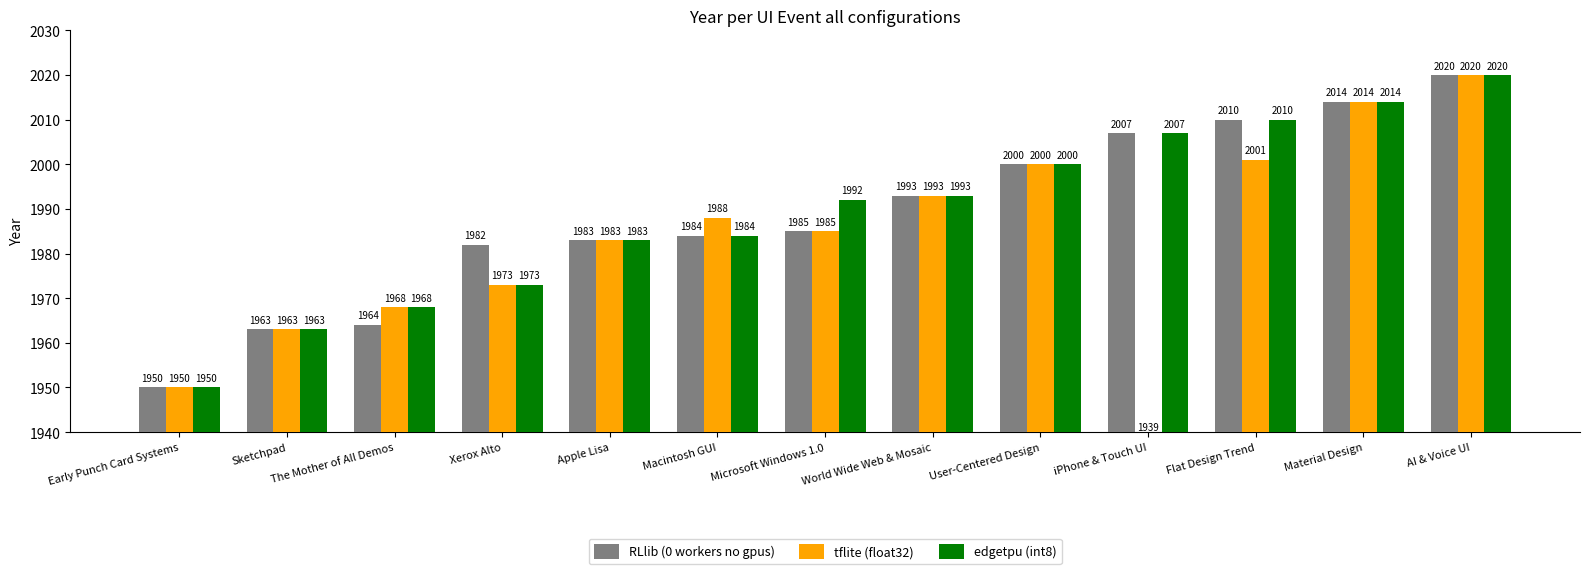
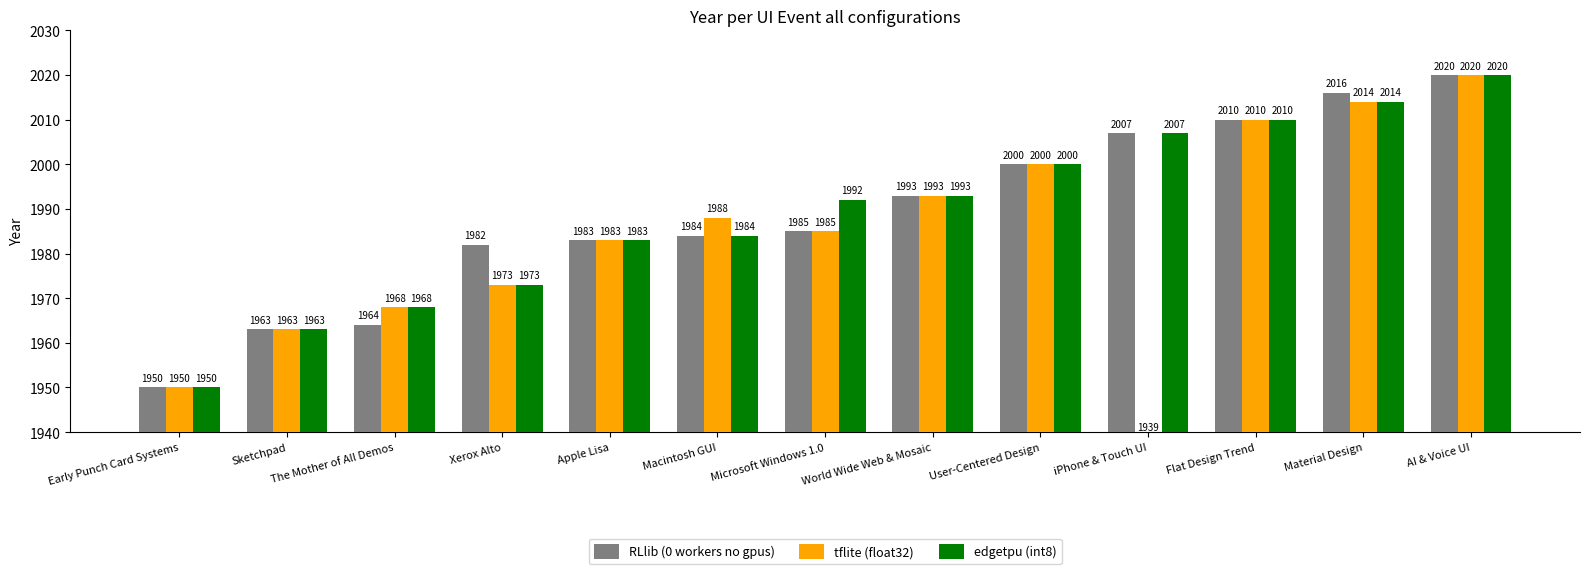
  {
    "RLlib (0 workers no gpus)": {
      "Early Punch Card Systems": 1950,
      "Sketchpad": 1963,
      "The Mother of All Demos": 1964,
      "Xerox Alto": 1982,
      "Apple Lisa": 1983,
      "Macintosh GUI": 1984,
      "Microsoft Windows 1.0": 1985,
      "World Wide Web & Mosaic": 1993,
      "User-Centered Design": 2000,
      "iPhone & Touch UI": 2007,
      "Flat Design Trend": 2010,
-     "Material Design": 2014,
+     "Material Design": 2016,
      "AI & Voice UI": 2020
    },
    "tflite (float32)": {
      "Early Punch Card Systems": 1950,
      "Sketchpad": 1963,
      "The Mother of All Demos": 1968,
      "Xerox Alto": 1973,
      "Apple Lisa": 1983,
      "Macintosh GUI": 1988,
      "Microsoft Windows 1.0": 1985,
      "World Wide Web & Mosaic": 1993,
      "User-Centered Design": 2000,
-     "Flat Design Trend": 2001,
+     "Flat Design Trend": 2010,
      "Material Design": 2014,
      "AI & Voice UI": 2020
    },
    "edgetpu (int8)": {
      "Early Punch Card Systems": 1950,
      "Sketchpad": 1963,
      "The Mother of All Demos": 1968,
      "Xerox Alto": 1973,
      "Apple Lisa": 1983,
      "Macintosh GUI": 1984,
      "Microsoft Windows 1.0": 1992,
      "World Wide Web & Mosaic": 1993,
      "User-Centered Design": 2000,
      "iPhone & Touch UI": 2007,
      "Flat Design Trend": 2010,
      "Material Design": 2014,
      "AI & Voice UI": 2020
    }
  }
